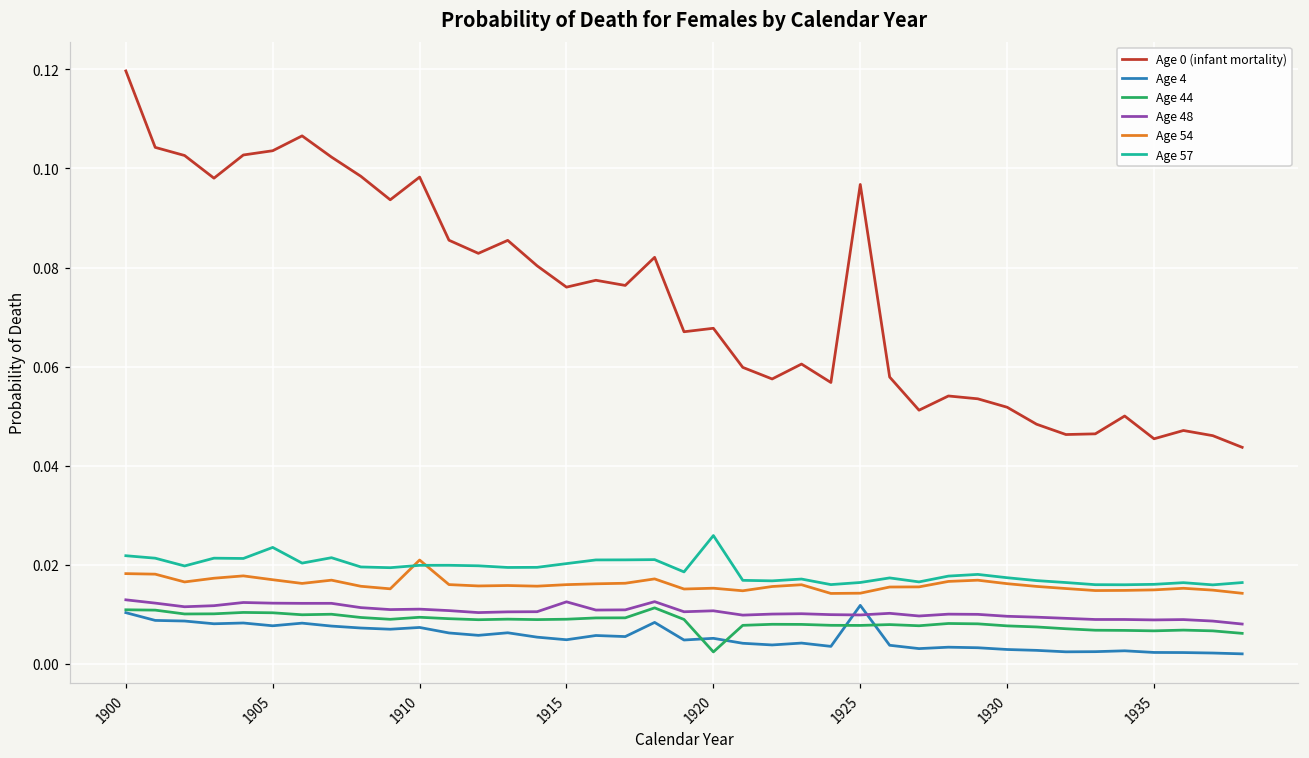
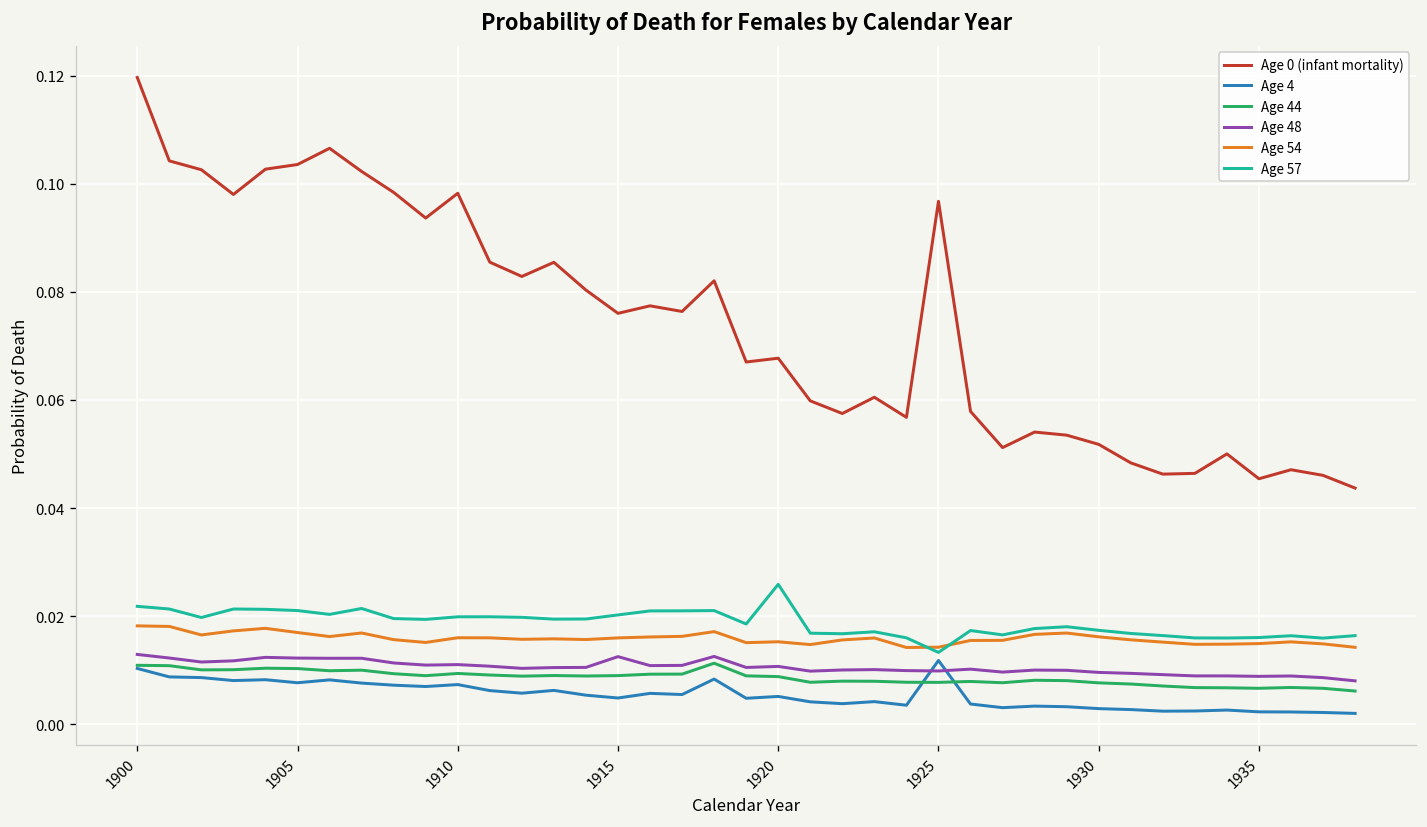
  {
    "Age 0 (infant mortality)": {
      "1900": 0.120,
      "1905": 0.104,
      "1910": 0.098,
      "1915": 0.076,
      "1920": 0.068,
      "1925": 0.097,
      "1930": 0.052,
      "1935": 0.045
    },
    "Age 4": {
      "1900": 0.010,
      "1905": 0.008,
      "1910": 0.007,
      "1915": 0.005,
      "1920": 0.005,
      "1925": 0.012,
      "1930": 0.003,
      "1935": 0.002
    },
    "Age 44": {
      "1900": 0.011,
      "1905": 0.010,
      "1910": 0.009,
      "1915": 0.009,
-     "1920": 0.002,
+     "1920": 0.009,
      "1925": 0.008,
      "1930": 0.008,
      "1935": 0.007
    },
    "Age 48": {
      "1900": 0.013,
      "1905": 0.012,
      "1910": 0.011,
      "1915": 0.012,
      "1920": 0.011,
      "1925": 0.010,
      "1930": 0.010,
      "1935": 0.009
    },
    "Age 54": {
      "1900": 0.018,
      "1905": 0.017,
-     "1910": 0.021,
+     "1910": 0.016,
      "1915": 0.016,
      "1920": 0.015,
      "1925": 0.014,
      "1930": 0.016,
      "1935": 0.015
    },
    "Age 57": {
      "1900": 0.022,
-     "1905": 0.023,
+     "1905": 0.021,
      "1910": 0.020,
      "1915": 0.020,
      "1920": 0.026,
-     "1925": 0.016,
+     "1925": 0.013,
      "1930": 0.017,
      "1935": 0.016
    }
  }
